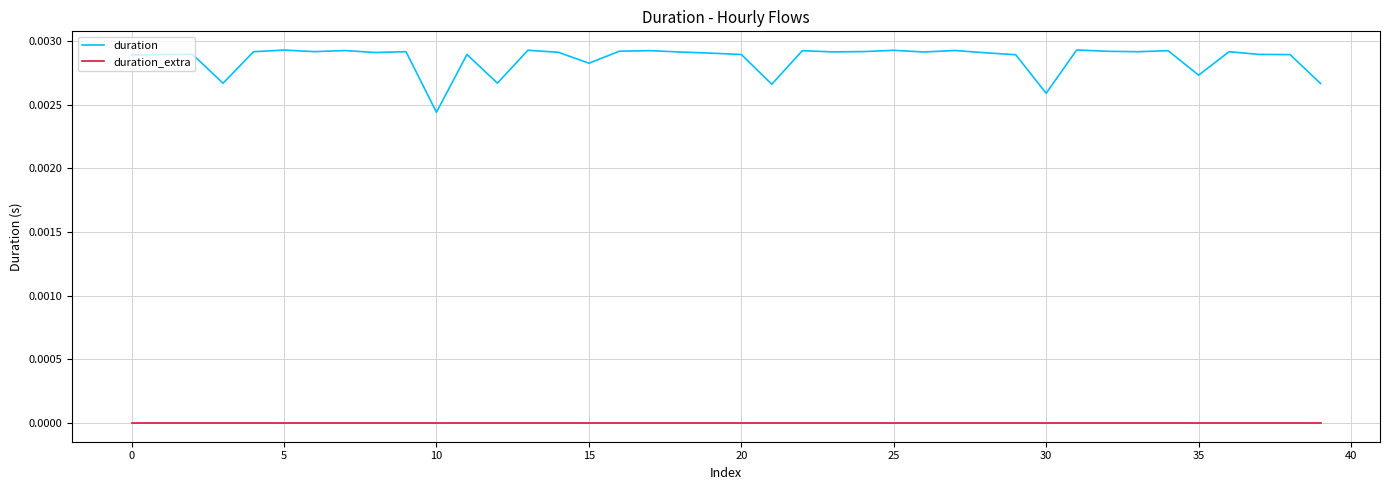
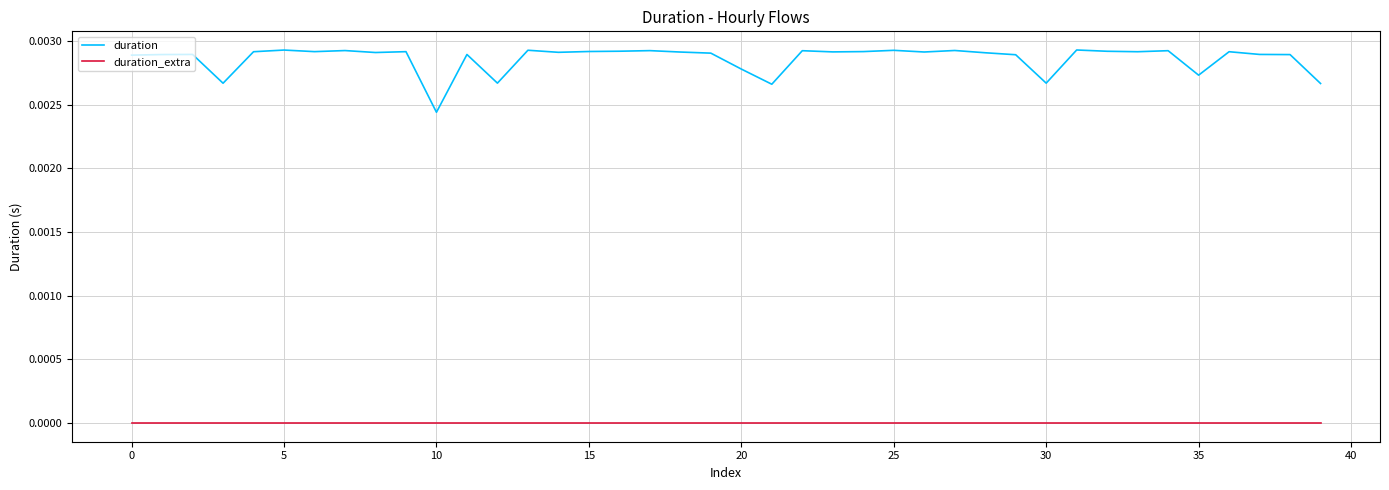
  {
    "duration": {
      "5": 0.00293,
      "10": 0.00244,
-     "15": 0.00283,
-     "20": 0.00290,
+     "15": 0.00292,
+     "20": 0.00278,
      "25": 0.00293,
-     "30": 0.00259,
+     "30": 0.00267,
      "35": 0.00273
    },
    "duration_extra": {
      "0": 0.00000,
      "5": 0.00000,
      "10": 0.00000,
      "15": 0.00000,
      "20": 0.00000,
      "25": 0.00000,
      "30": 0.00000,
      "35": 0.00000
    }
  }
